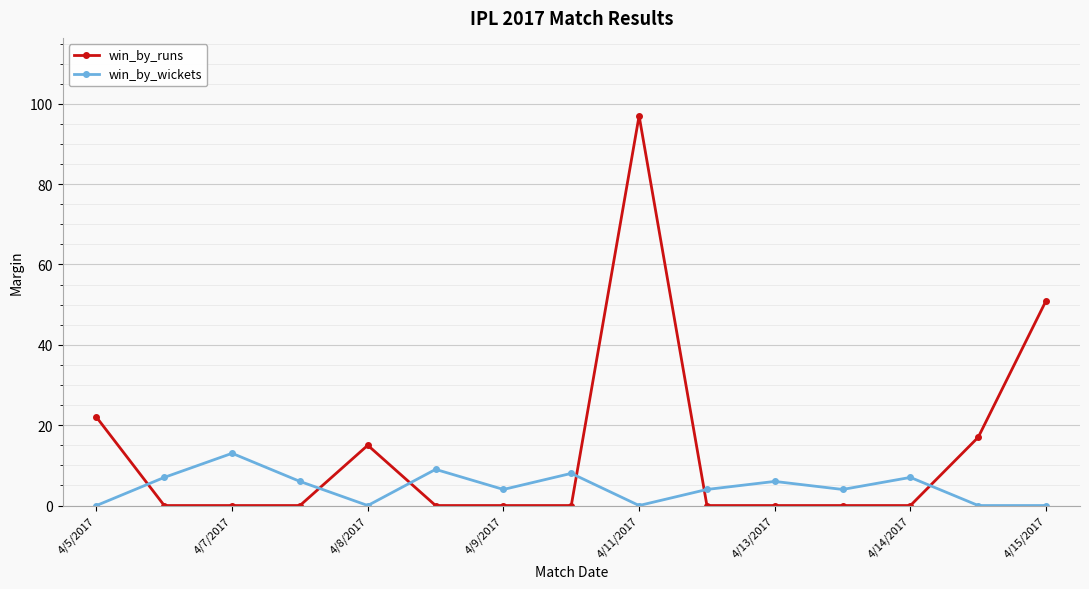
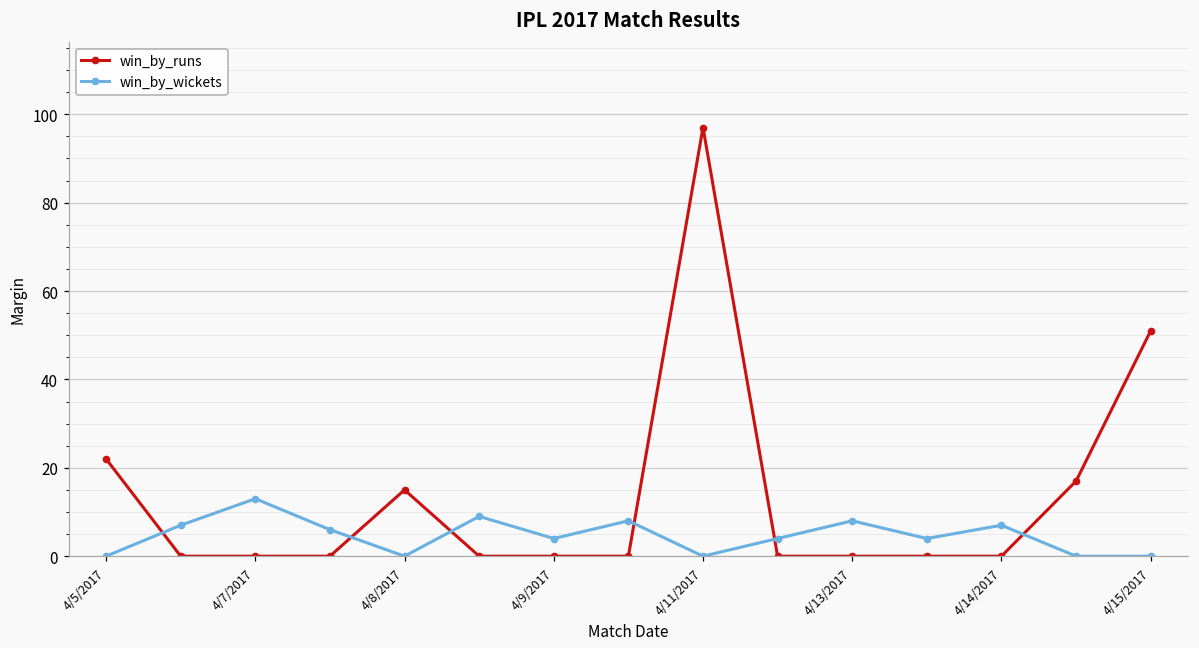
  {
    "win_by_runs": {
      "4/5/2017": 22,
      "4/7/2017": 0,
      "4/11/2017": 97,
      "4/13/2017": 0
    },
    "win_by_wickets": {
      "4/5/2017": 0,
      "4/7/2017": 13,
      "4/11/2017": 0,
-     "4/13/2017": 6
+     "4/13/2017": 8
    }
  }
